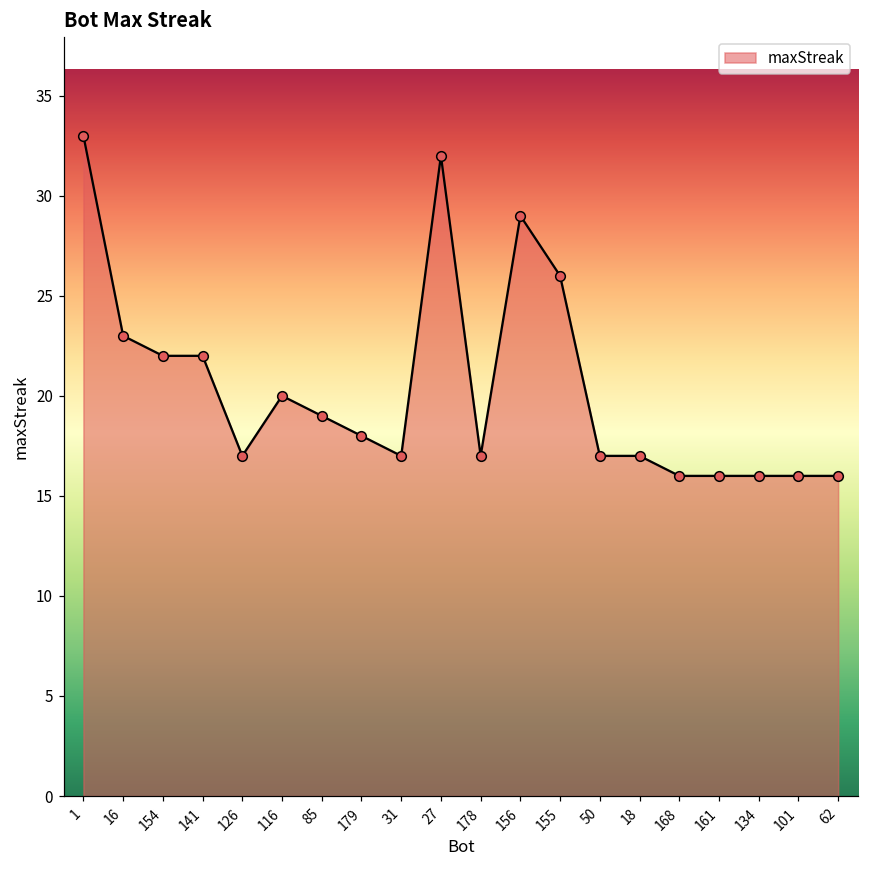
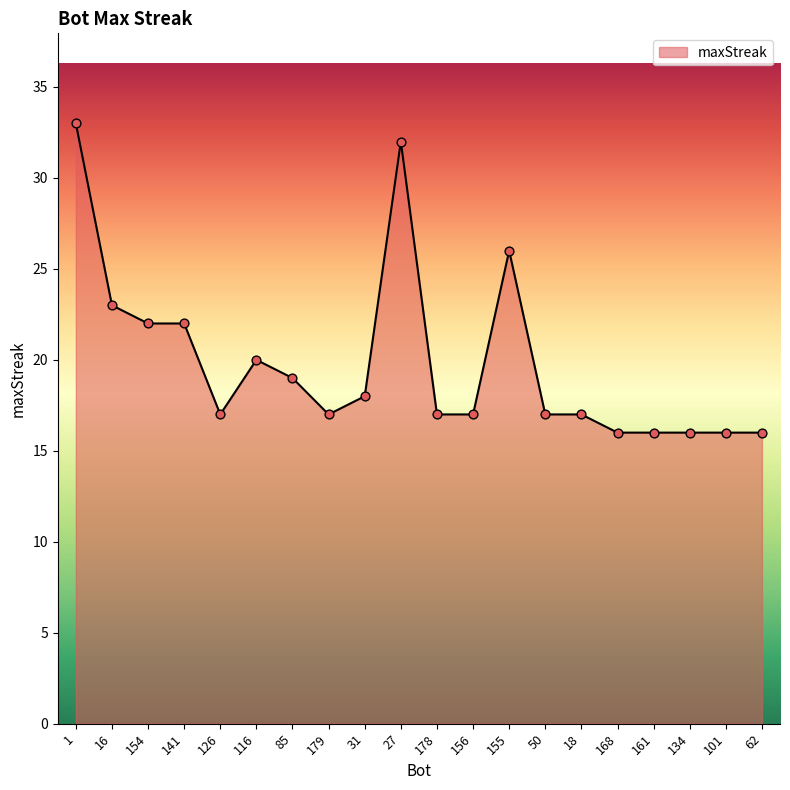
  {
    "1": 33,
    "16": 23,
    "154": 22,
    "141": 22,
    "126": 17,
    "116": 20,
    "85": 19,
-   "179": 18,
-   "31": 17,
+   "179": 17,
+   "31": 18,
    "27": 32,
    "178": 17,
-   "156": 29,
+   "156": 17,
    "155": 26,
    "50": 17,
    "18": 17,
    "168": 16,
    "161": 16,
    "134": 16,
    "101": 16,
    "62": 16
  }
